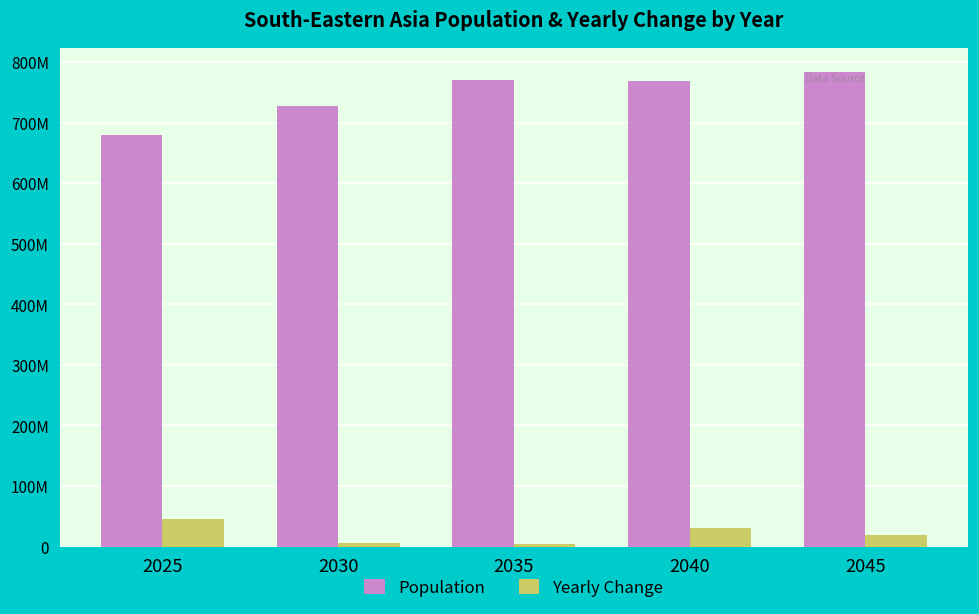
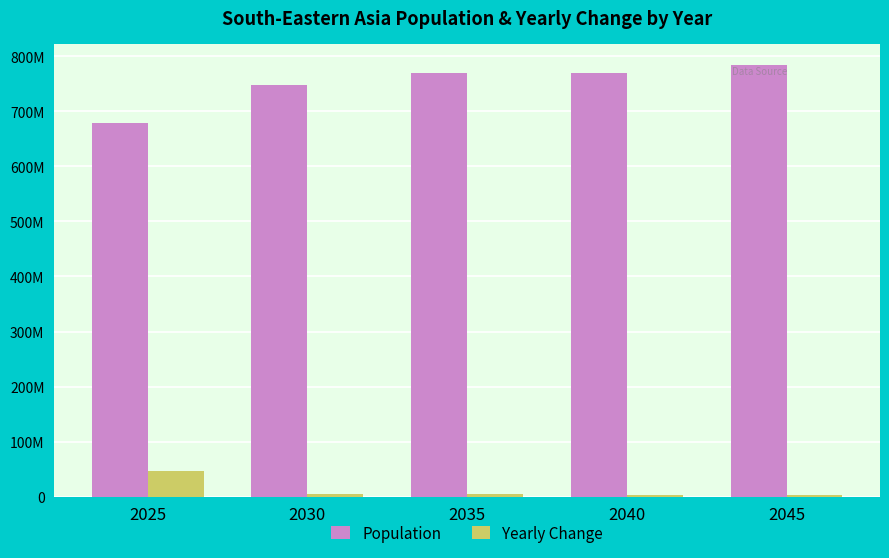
  {
    "Population": {
      "2025": 680000000,
-     "2030": 730000000,
+     "2030": 750000000,
      "2035": 770000000,
      "2040": 770000000,
      "2045": 780000000
    },
    "Yearly Change": {
      "2025": 50000000,
      "2030": 10000000,
      "2035": 0,
-     "2040": 30000000,
-     "2045": 20000000
+     "2040": 0,
+     "2045": 0
    }
  }
